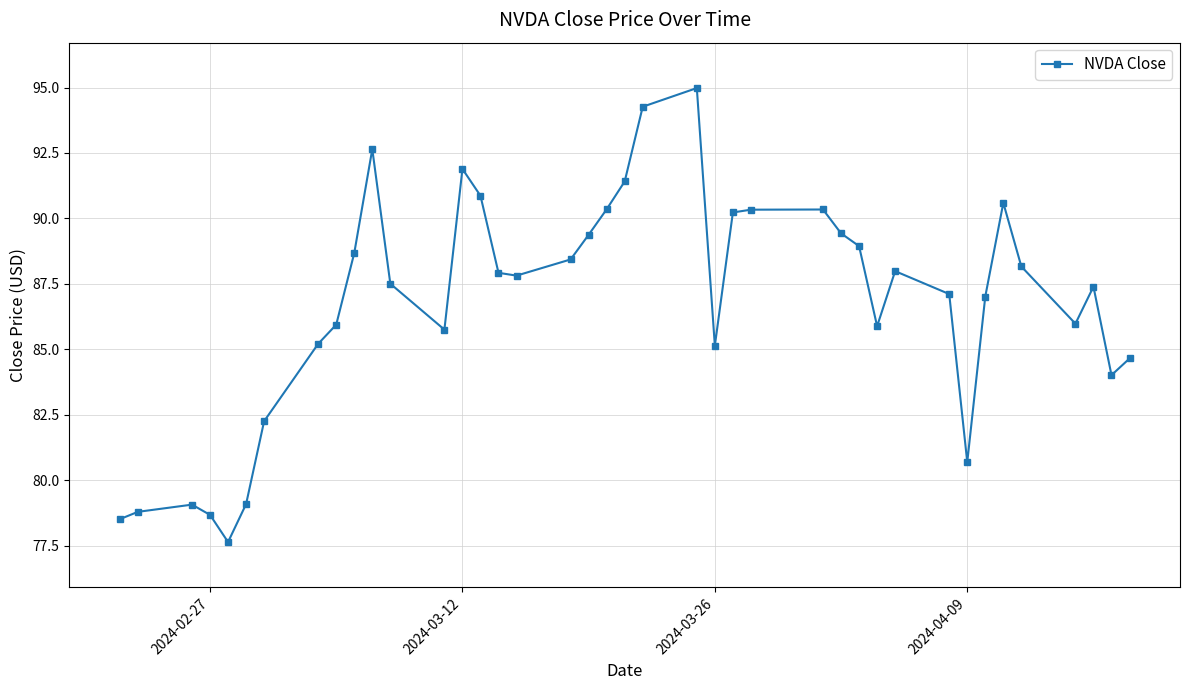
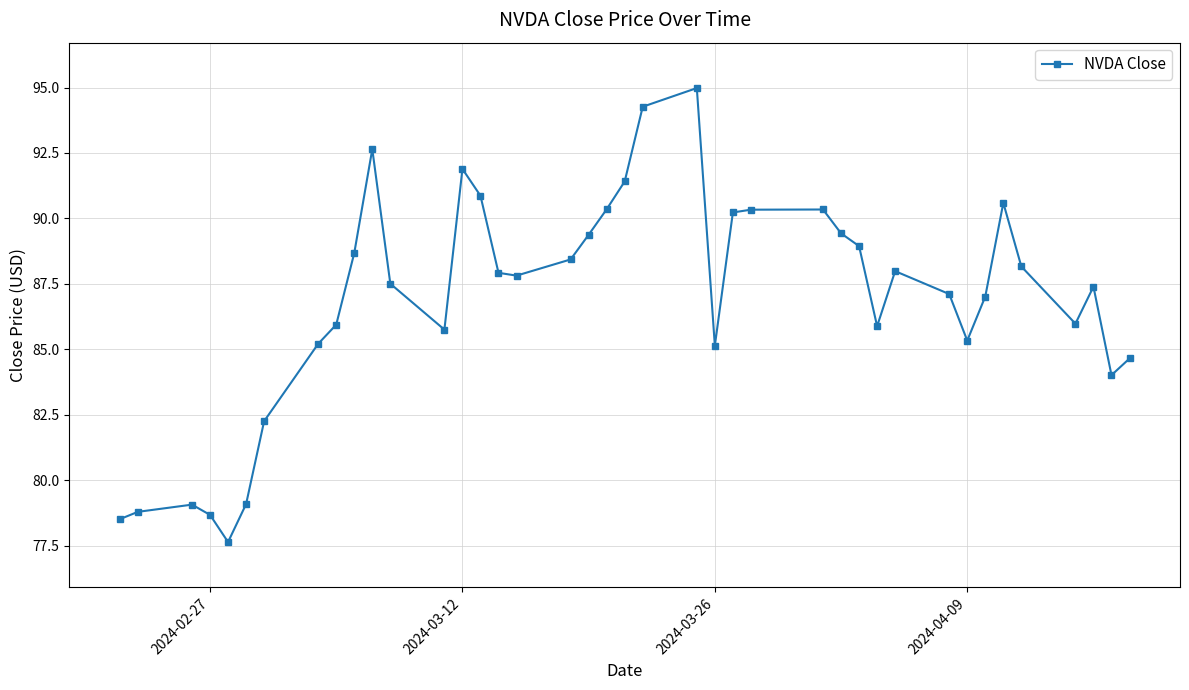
  {
    "2024-02-27": 78.7,
    "2024-03-12": 91.9,
    "2024-03-26": 85.1,
-   "2024-04-09": 80.7
+   "2024-04-09": 85.3
  }
